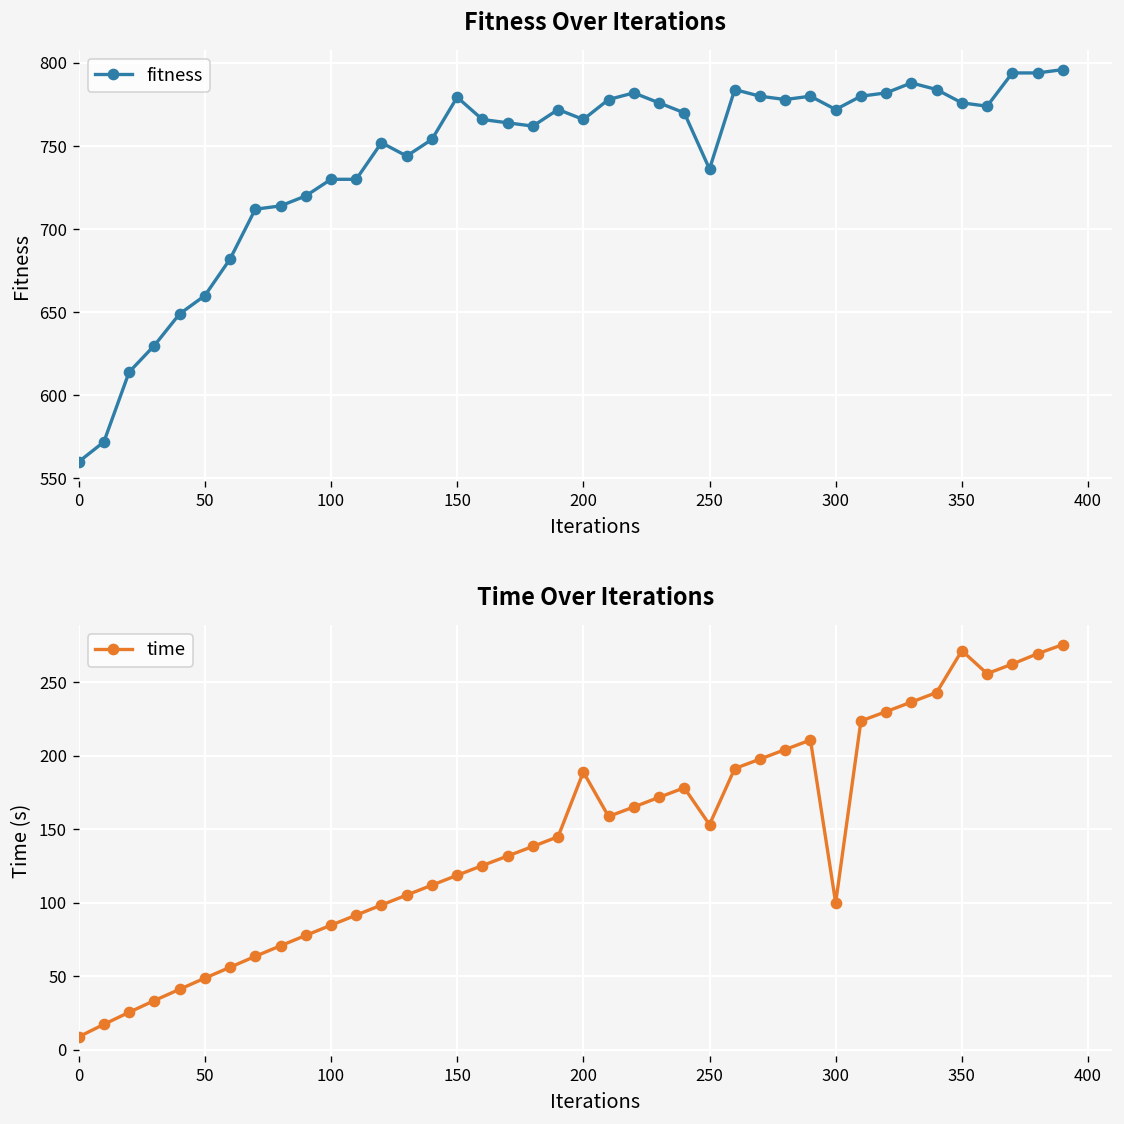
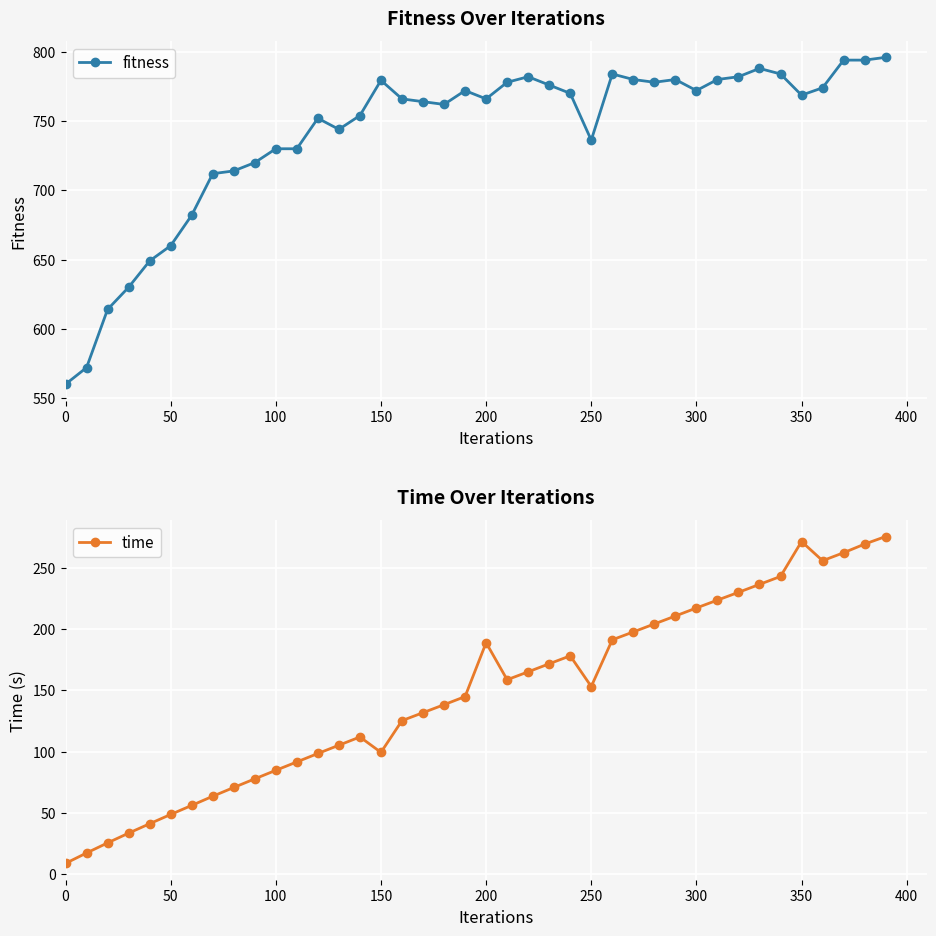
  {
    "Fitness Over Iterations": {
      "0": 560,
      "50": 660,
      "100": 730,
      "150": 779,
      "200": 766,
      "250": 736,
      "300": 772,
-     "350": 776
+     "350": 769
    },
    "Time Over Iterations": {
      "0": 9,
      "50": 49,
      "100": 85,
-     "150": 119,
+     "150": 99,
      "200": 189,
      "250": 153,
-     "300": 100,
+     "300": 217,
      "350": 271
    }
  }
